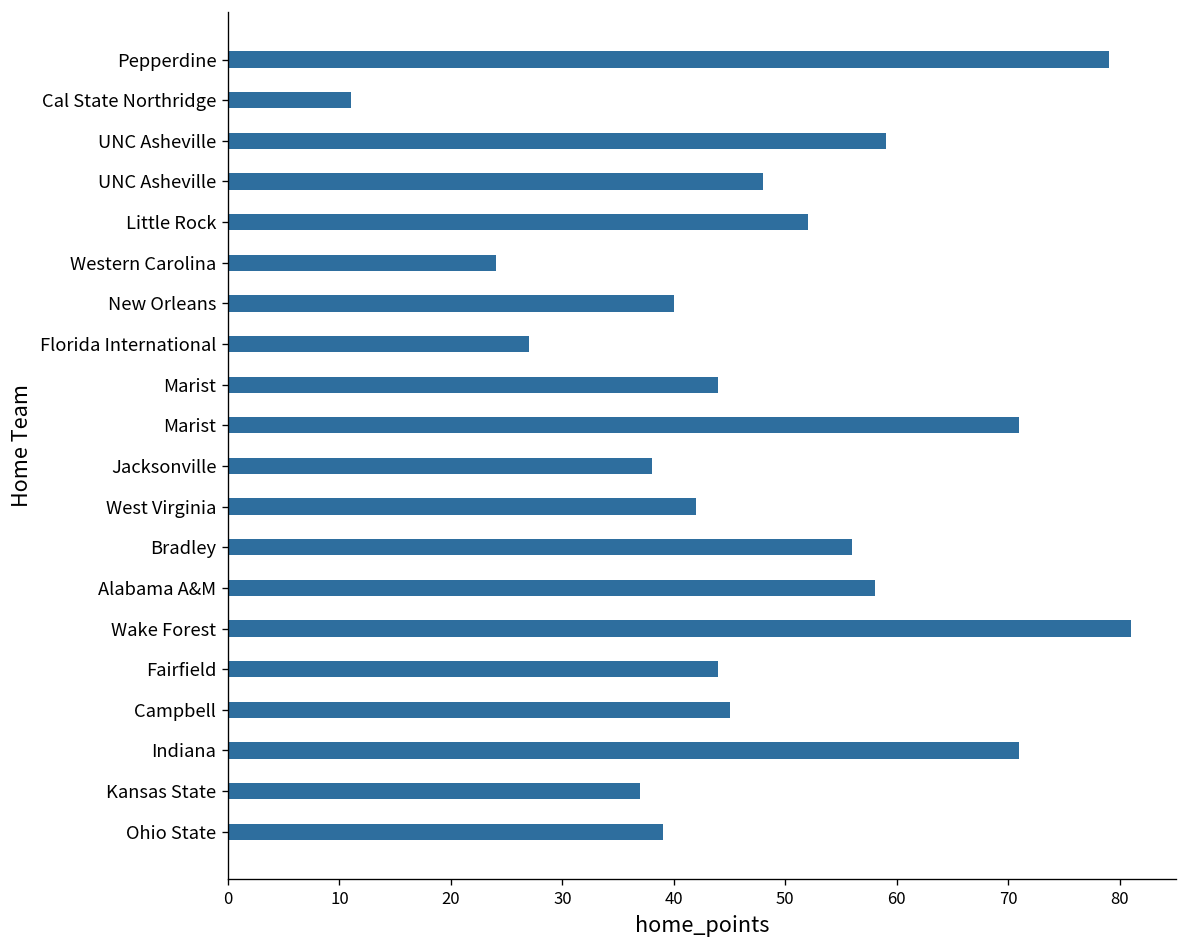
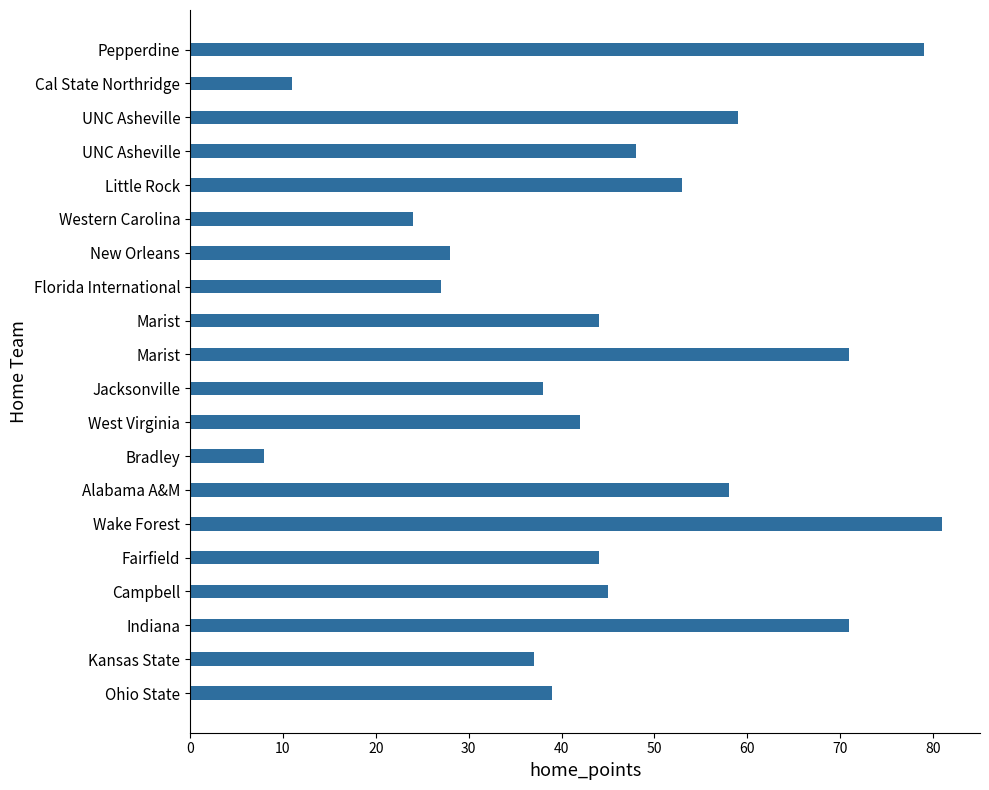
  {
    "Pepperdine": 79,
    "Cal State Northridge": 11,
-   "Little Rock": 52,
+   "Little Rock": 53,
    "Western Carolina": 24,
-   "New Orleans": 40,
+   "New Orleans": 28,
    "Florida International": 27,
    "Jacksonville": 38,
    "West Virginia": 42,
-   "Bradley": 56,
+   "Bradley": 8,
    "Alabama A&M": 58,
    "Wake Forest": 81,
    "Fairfield": 44,
    "Campbell": 45,
    "Indiana": 71,
    "Kansas State": 37,
    "Ohio State": 39
  }
